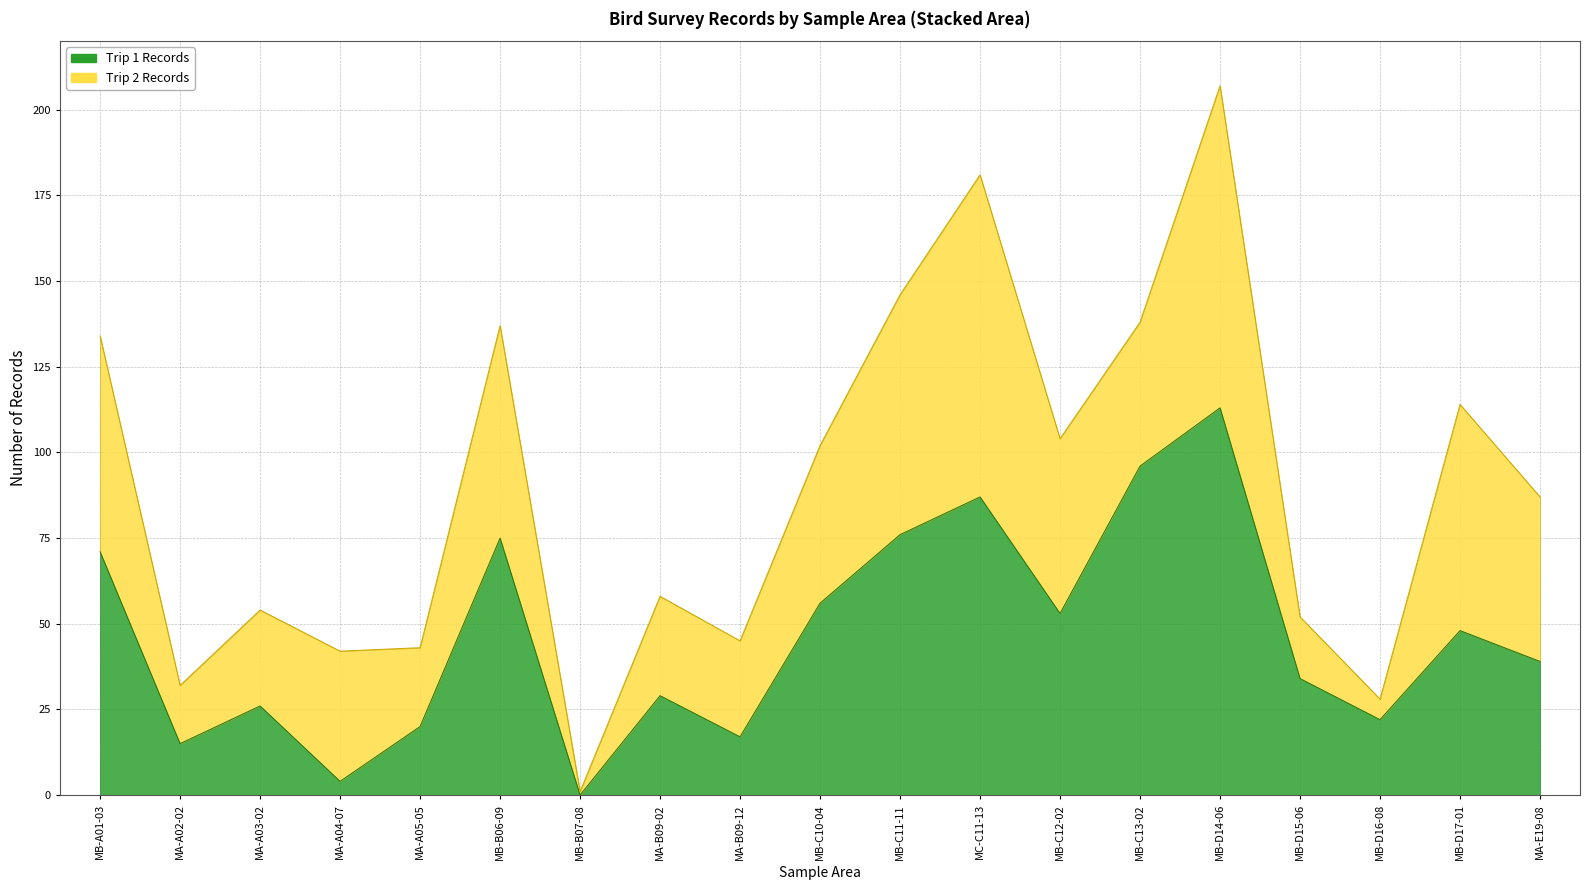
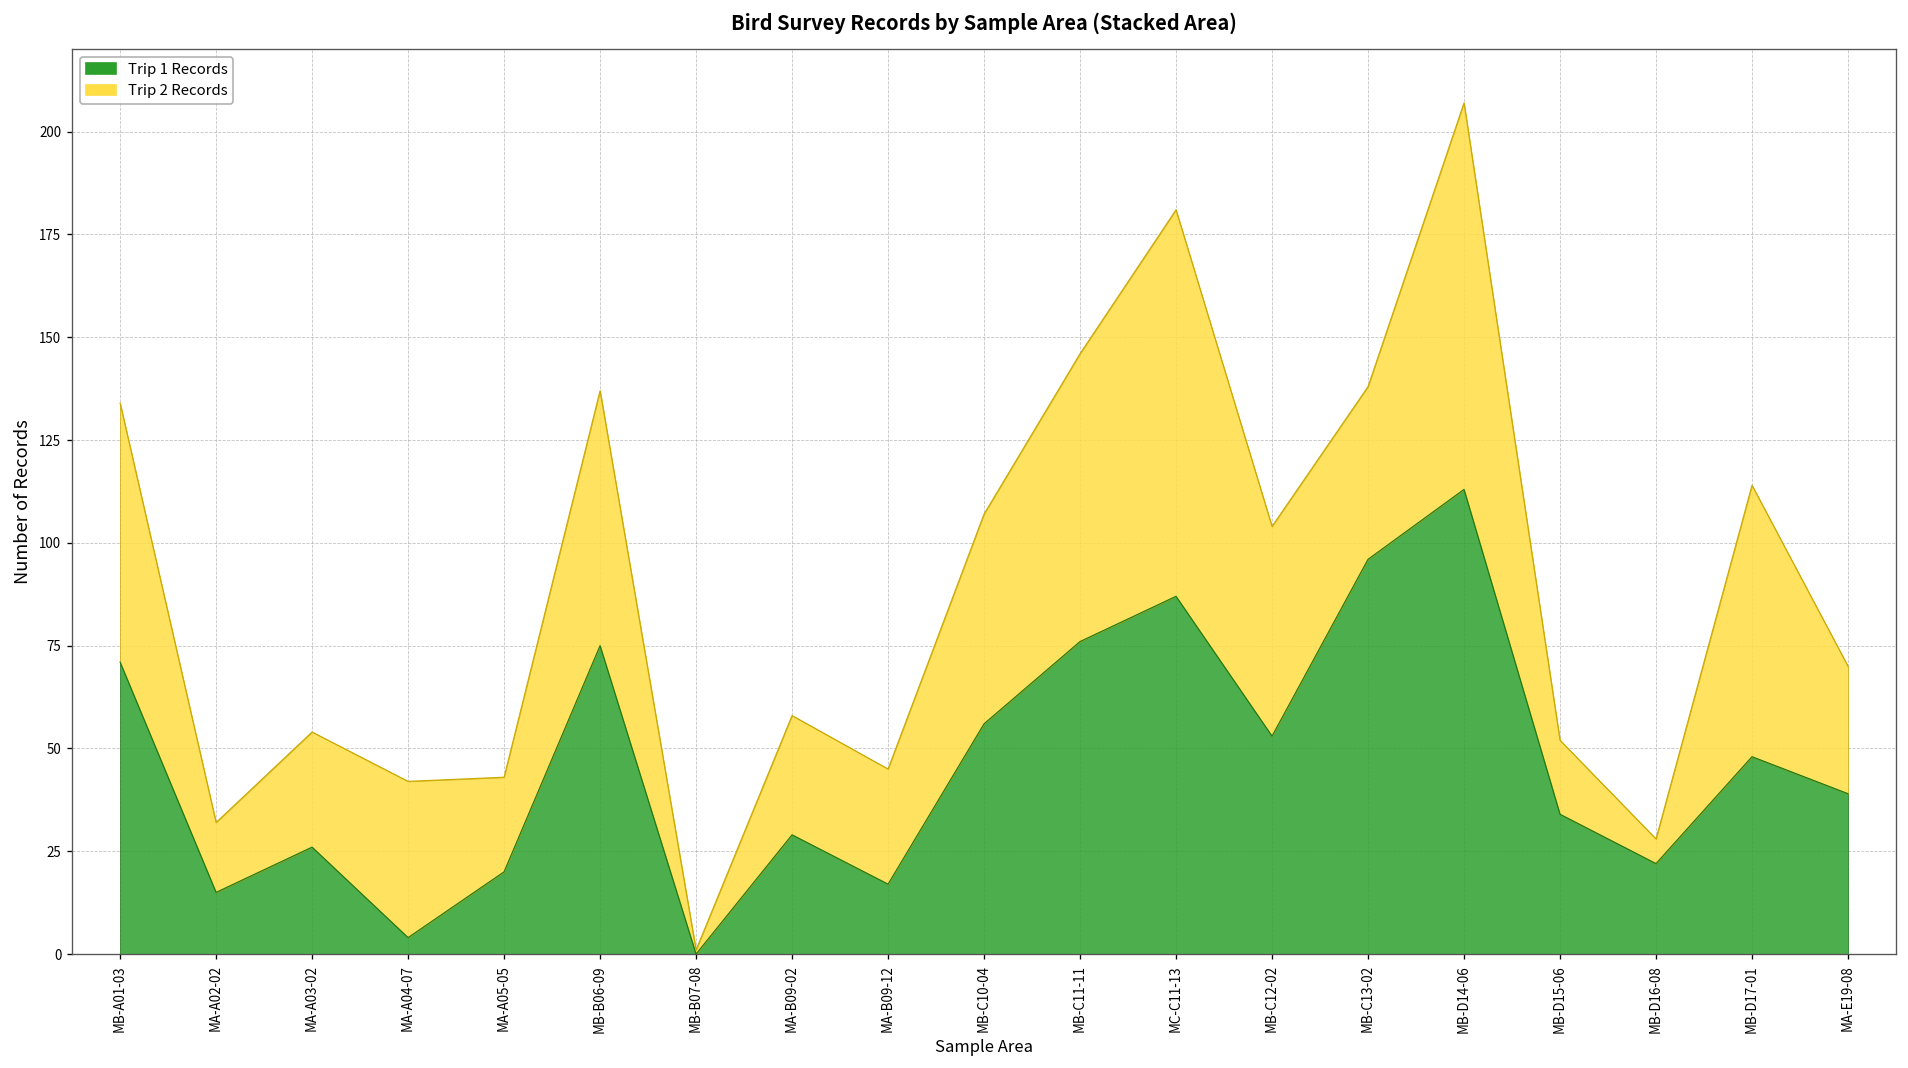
  {
    "Trip 1 Records": {
      "MB-A01-03": 71,
      "MA-A02-02": 15,
      "MA-A03-02": 26,
      "MA-A04-07": 4,
      "MA-A05-05": 20,
      "MB-B06-09": 75,
      "MB-B07-08": 0,
      "MA-B09-02": 29,
      "MA-B09-12": 17,
      "MB-C10-04": 56,
      "MB-C11-11": 76,
      "MC-C11-13": 87,
      "MB-C12-02": 53,
      "MB-C13-02": 96,
      "MB-D14-06": 113,
      "MB-D15-06": 34,
      "MB-D16-08": 22,
      "MB-D17-01": 48,
      "MA-E19-08": 39
    },
    "Trip 2 Records": {
      "MB-A01-03": 63,
      "MA-A02-02": 17,
      "MA-A03-02": 28,
      "MA-A04-07": 38,
      "MA-A05-05": 23,
      "MB-B06-09": 62,
      "MB-B07-08": 1,
      "MA-B09-02": 29,
      "MA-B09-12": 28,
-     "MB-C10-04": 46,
+     "MB-C10-04": 51,
      "MB-C11-11": 70,
      "MC-C11-13": 94,
      "MB-C12-02": 51,
      "MB-C13-02": 42,
      "MB-D14-06": 94,
      "MB-D15-06": 18,
      "MB-D16-08": 6,
      "MB-D17-01": 66,
-     "MA-E19-08": 48
+     "MA-E19-08": 31
    }
  }
